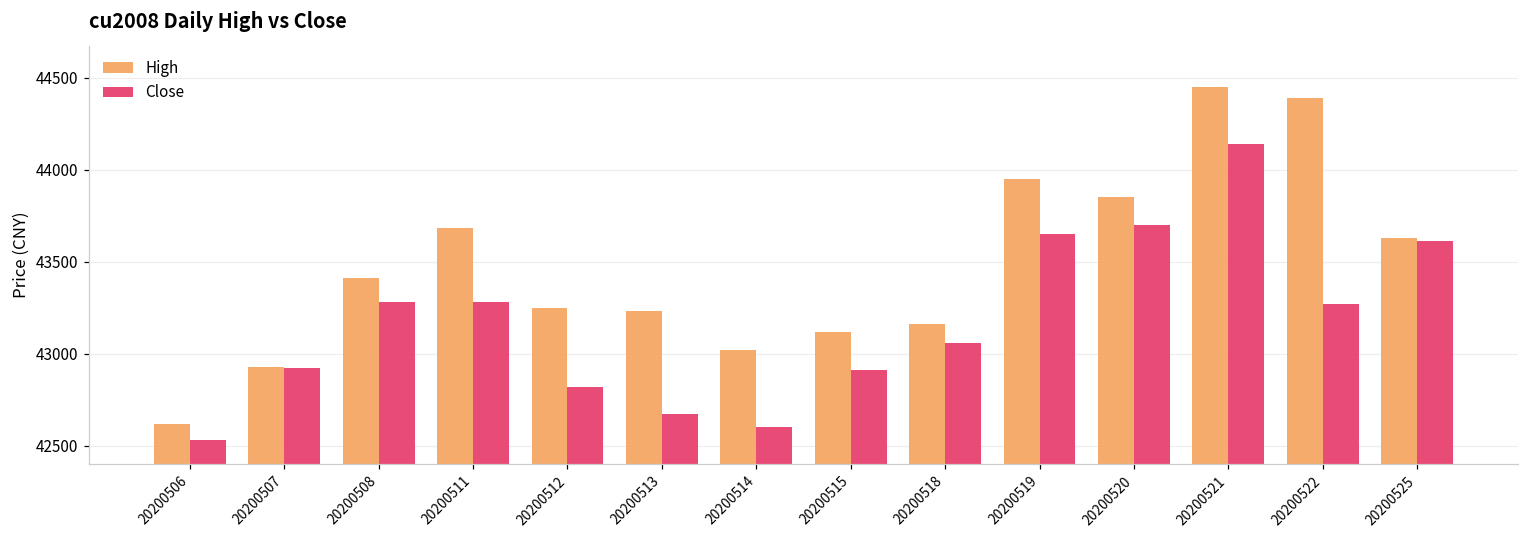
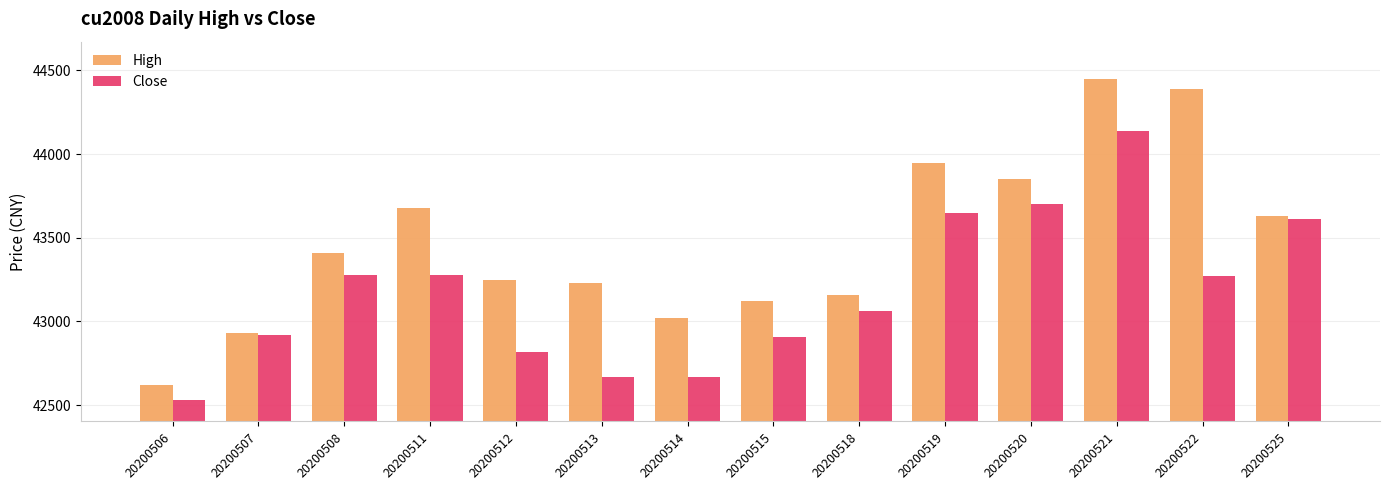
  {
    "High": {
      "20200506": 42620,
      "20200507": 42930,
      "20200508": 43410,
      "20200511": 43680,
      "20200512": 43250,
      "20200513": 43230,
      "20200514": 43020,
      "20200515": 43120,
      "20200518": 43160,
      "20200519": 43950,
      "20200520": 43850,
      "20200521": 44450,
      "20200522": 44390,
      "20200525": 43630
    },
    "Close": {
      "20200506": 42530,
      "20200507": 42920,
      "20200508": 43280,
      "20200511": 43280,
      "20200512": 42820,
      "20200513": 42670,
-     "20200514": 42600,
+     "20200514": 42670,
      "20200515": 42910,
      "20200518": 43060,
      "20200519": 43650,
      "20200520": 43700,
      "20200521": 44140,
      "20200522": 43270,
      "20200525": 43610
    }
  }
